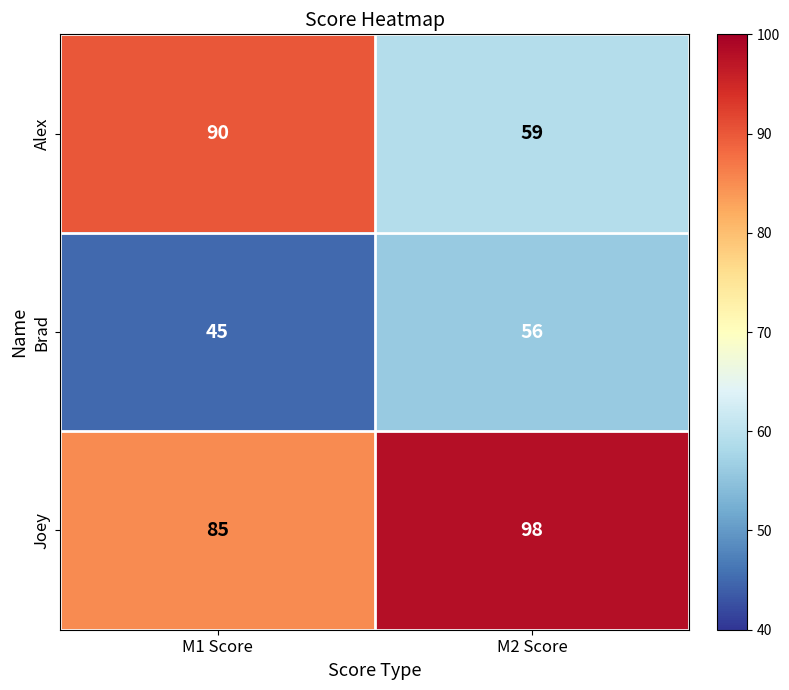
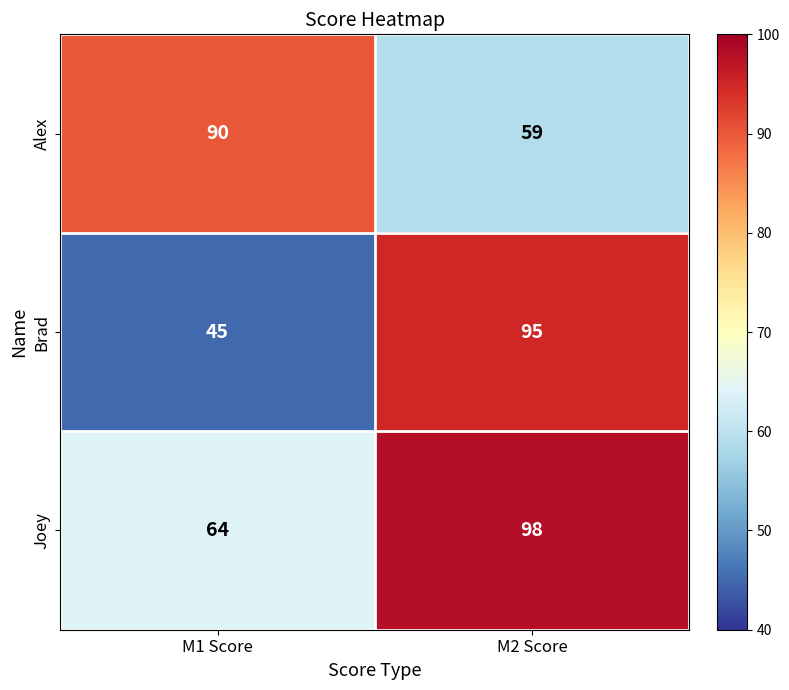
  {
    "Alex": {
      "M1 Score": 90,
      "M2 Score": 59
    },
    "Brad": {
      "M1 Score": 45,
-     "M2 Score": 56
+     "M2 Score": 95
    },
    "Joey": {
-     "M1 Score": 85,
+     "M1 Score": 64,
      "M2 Score": 98
    }
  }
